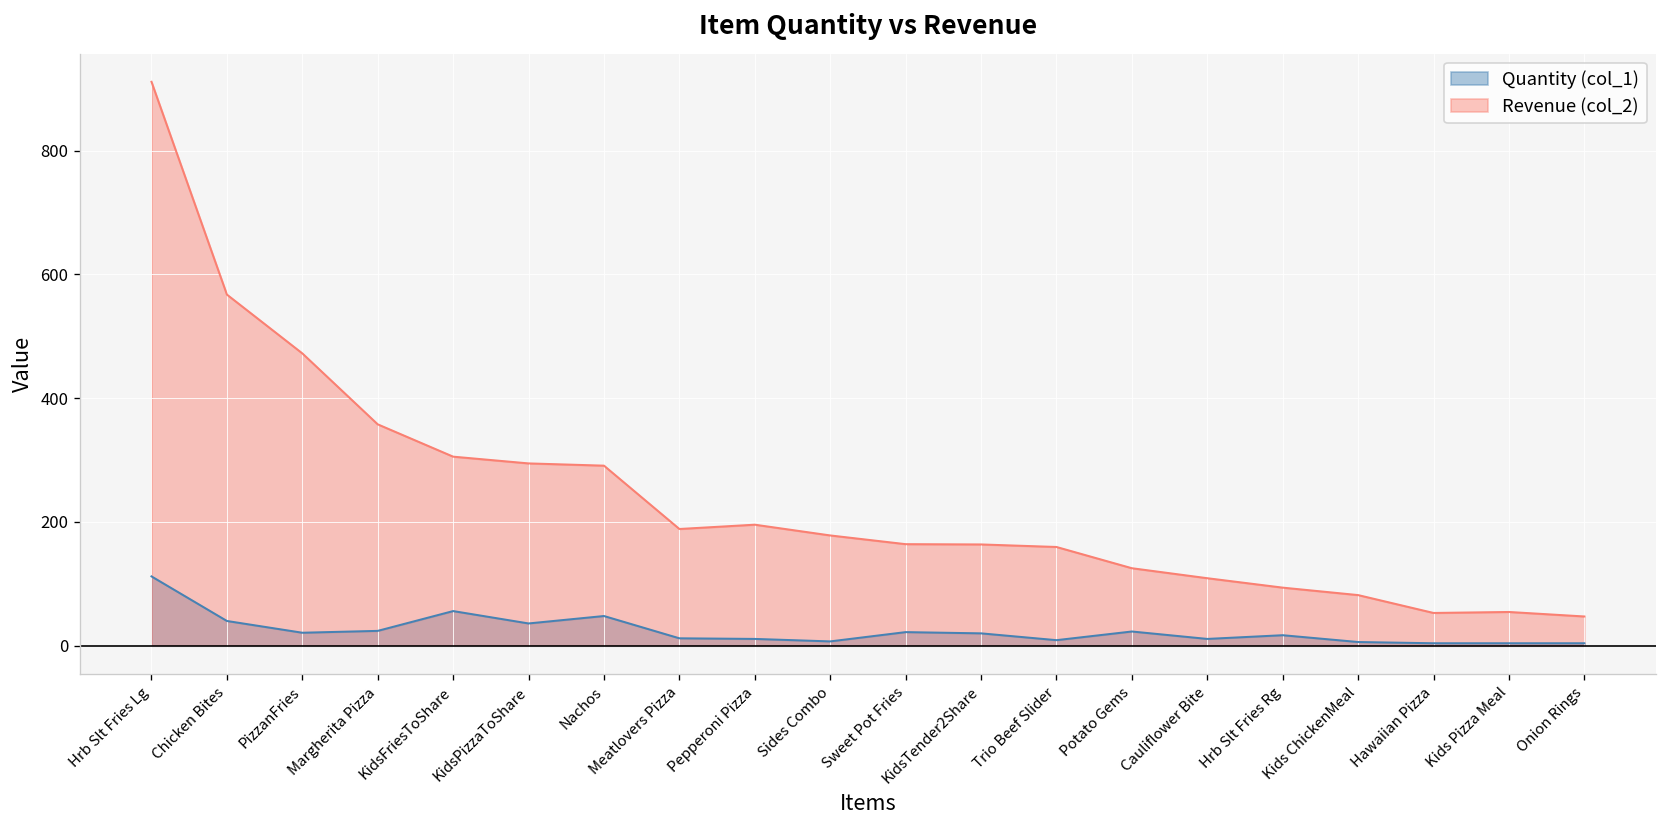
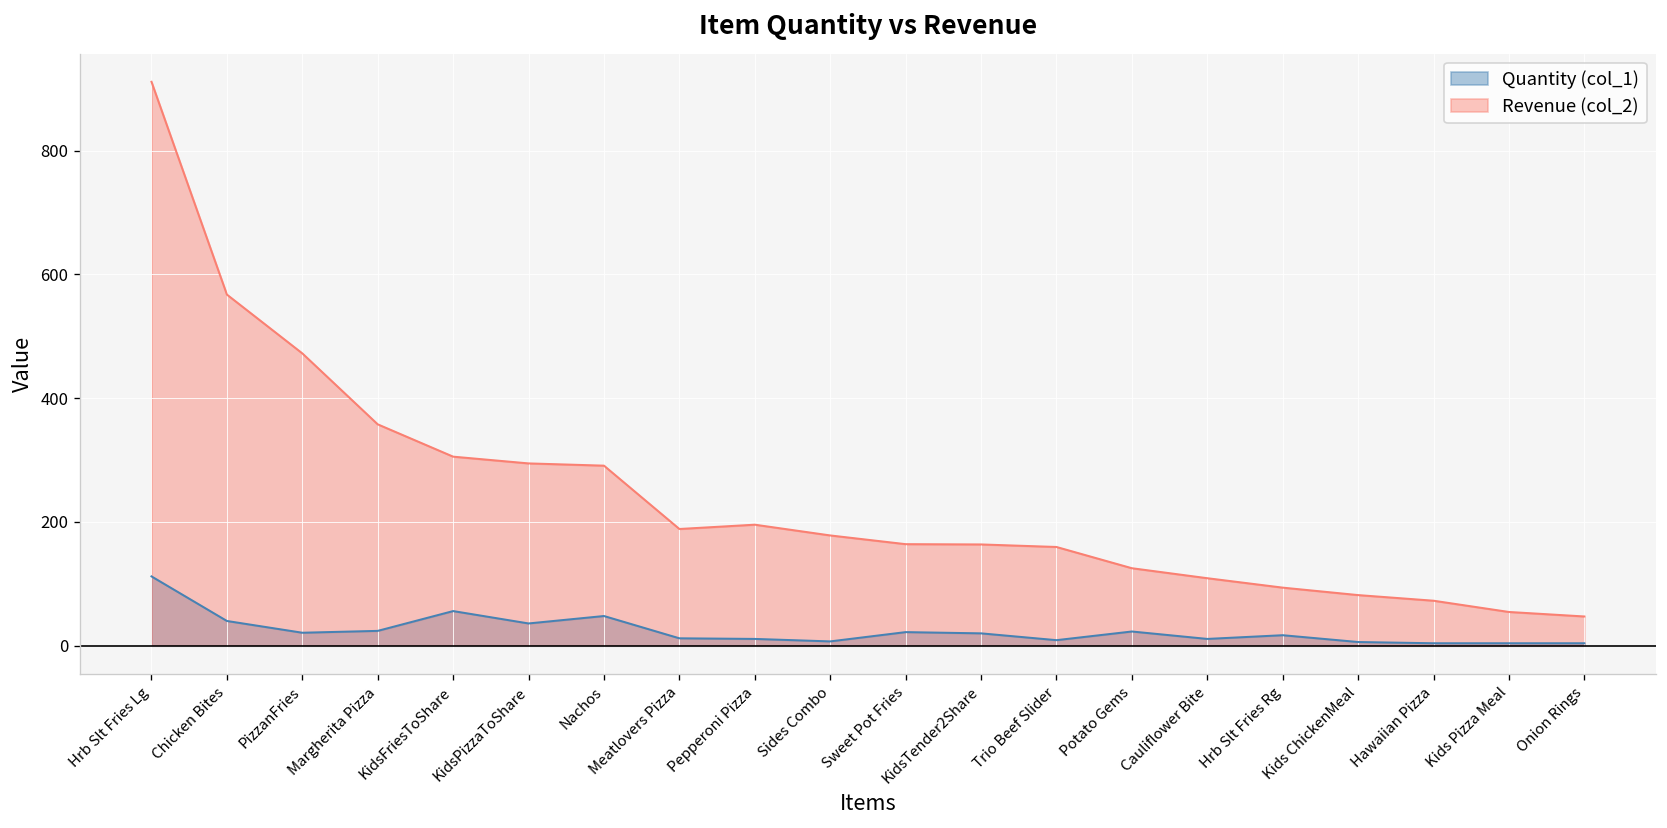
  {
    "Quantity (col_1)": {
      "Hrb Slt Fries Lg": 110,
      "Chicken Bites": 40,
      "PizzanFries": 20,
      "Margherita Pizza": 20,
      "KidsFriesToShare": 60,
      "KidsPizzaToShare": 40,
      "Nachos": 50,
      "Meatlovers Pizza": 10,
      "Pepperoni Pizza": 10,
      "Sides Combo": 10,
      "Sweet Pot Fries": 20,
      "KidsTender2Share": 20,
      "Trio Beef Slider": 10,
      "Potato Gems": 20,
      "Cauliflower Bite": 10,
      "Hrb Slt Fries Rg": 20,
      "Kids ChickenMeal": 10,
      "Hawaiian Pizza": 0,
      "Kids Pizza Meal": 0,
      "Onion Rings": 0
    },
    "Revenue (col_2)": {
      "Hrb Slt Fries Lg": 910,
      "Chicken Bites": 570,
      "PizzanFries": 470,
      "Margherita Pizza": 360,
      "KidsFriesToShare": 310,
      "KidsPizzaToShare": 290,
      "Nachos": 290,
      "Meatlovers Pizza": 190,
      "Pepperoni Pizza": 200,
      "Sides Combo": 180,
      "Sweet Pot Fries": 160,
      "KidsTender2Share": 160,
      "Trio Beef Slider": 160,
      "Potato Gems": 130,
      "Cauliflower Bite": 110,
      "Hrb Slt Fries Rg": 90,
      "Kids ChickenMeal": 80,
-     "Hawaiian Pizza": 50,
+     "Hawaiian Pizza": 70,
      "Kids Pizza Meal": 50,
      "Onion Rings": 50
    }
  }
